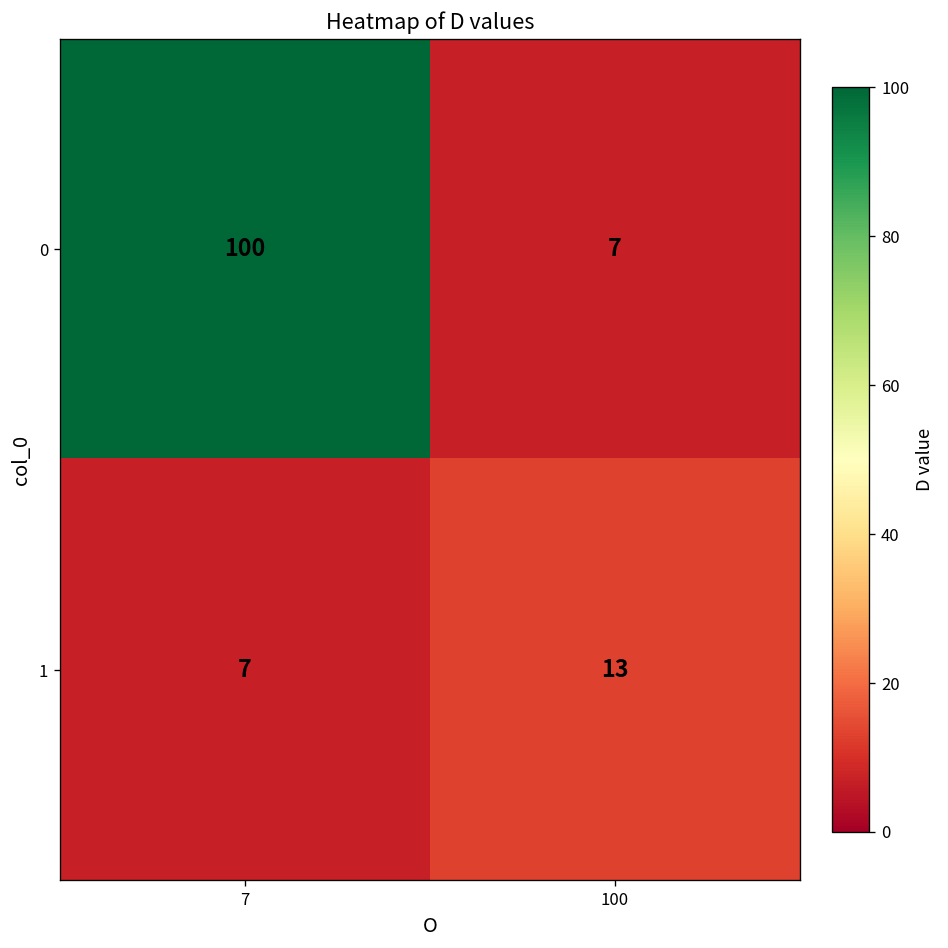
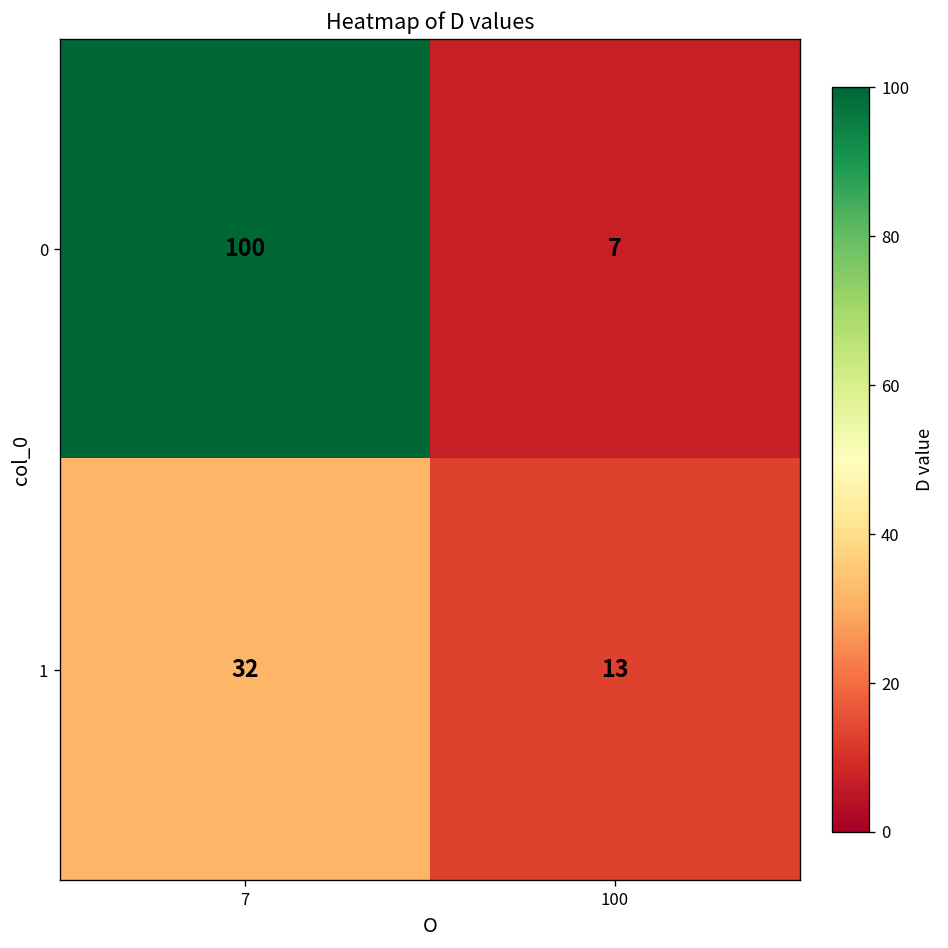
  {
    "0": {
      "7": 100,
      "100": 7
    },
    "1": {
-     "7": 7,
+     "7": 32,
      "100": 13
    }
  }
